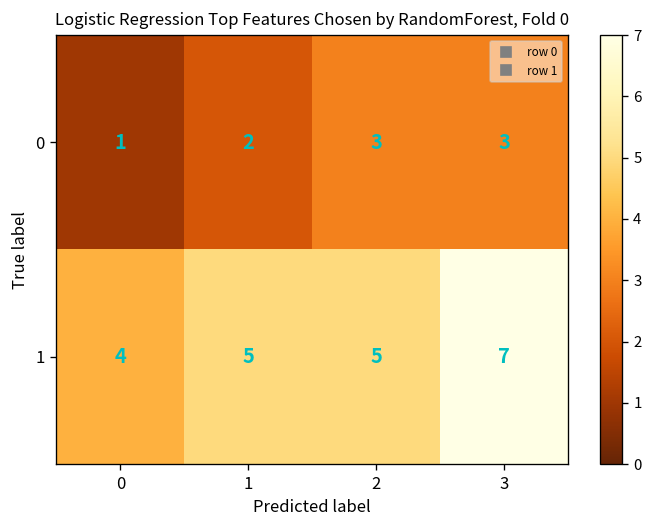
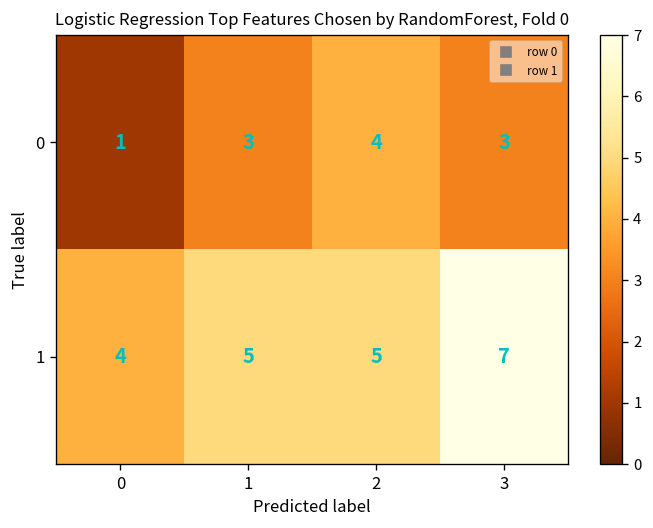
  {
    "0": {
      "0": 1,
-     "1": 2,
-     "2": 3,
+     "1": 3,
+     "2": 4,
      "3": 3
    },
    "1": {
      "0": 4,
      "1": 5,
      "2": 5,
      "3": 7
    }
  }
